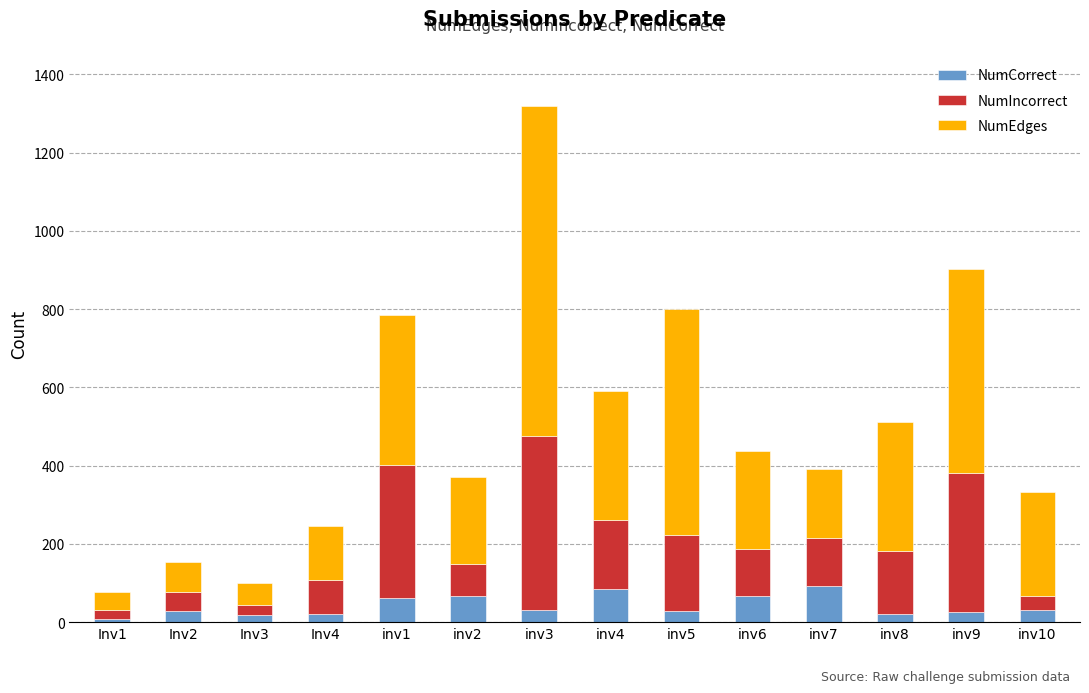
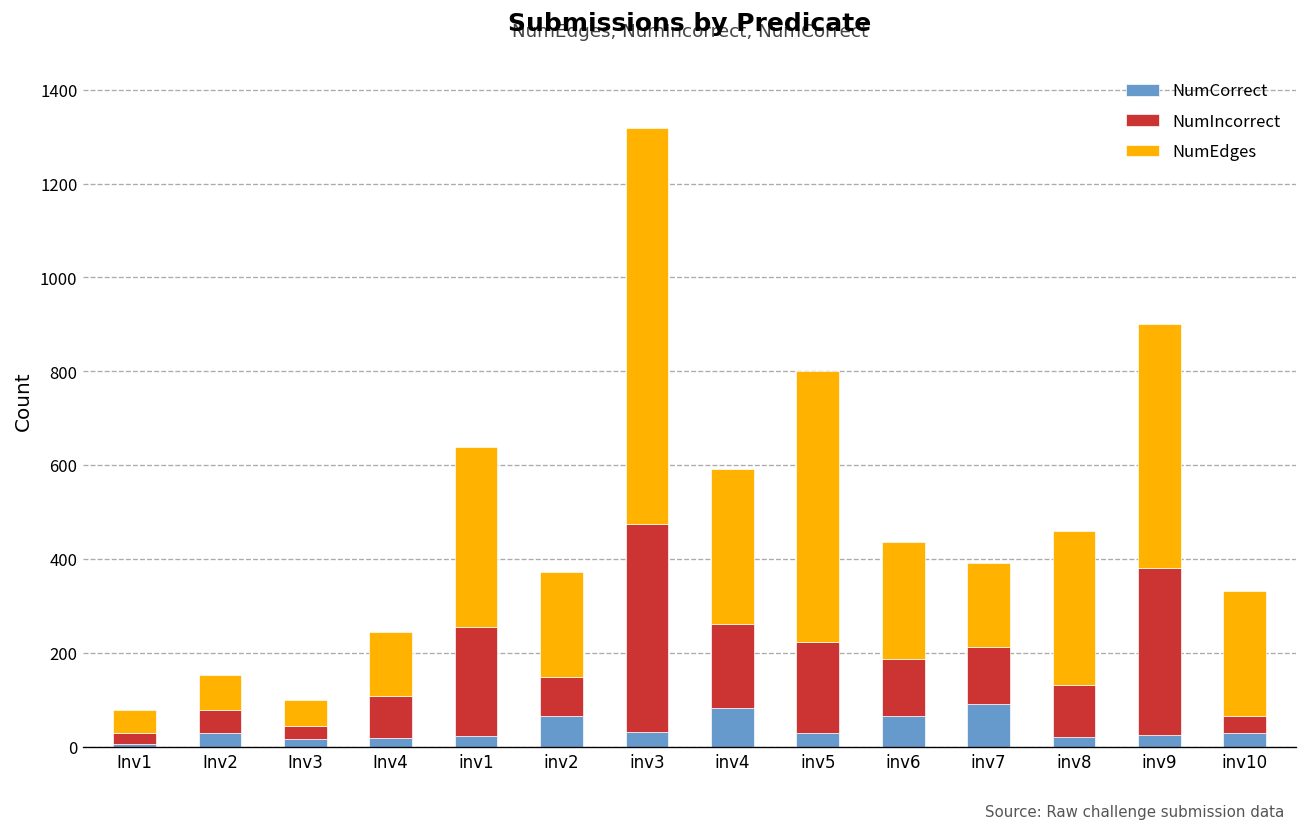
  {
    "NumCorrect": {
      "Inv1": 10,
      "Inv2": 30,
      "Inv3": 20,
      "Inv4": 20,
-     "inv1": 60,
+     "inv1": 20,
      "inv2": 70,
      "inv3": 30,
      "inv4": 80,
      "inv5": 30,
      "inv6": 70,
      "inv7": 90,
      "inv8": 20,
      "inv9": 30,
      "inv10": 30
    },
    "NumIncorrect": {
      "Inv1": 20,
      "Inv2": 50,
      "Inv3": 30,
      "Inv4": 90,
-     "inv1": 340,
+     "inv1": 230,
      "inv2": 80,
      "inv3": 440,
      "inv4": 180,
      "inv5": 190,
      "inv6": 120,
      "inv7": 120,
-     "inv8": 160,
+     "inv8": 110,
      "inv9": 360,
      "inv10": 40
    },
    "NumEdges": {
      "Inv1": 50,
      "Inv2": 80,
      "Inv3": 60,
      "Inv4": 140,
      "inv1": 380,
      "inv2": 220,
      "inv3": 840,
      "inv4": 330,
      "inv5": 580,
      "inv6": 250,
      "inv7": 180,
      "inv8": 330,
      "inv9": 520,
      "inv10": 270
    }
  }
